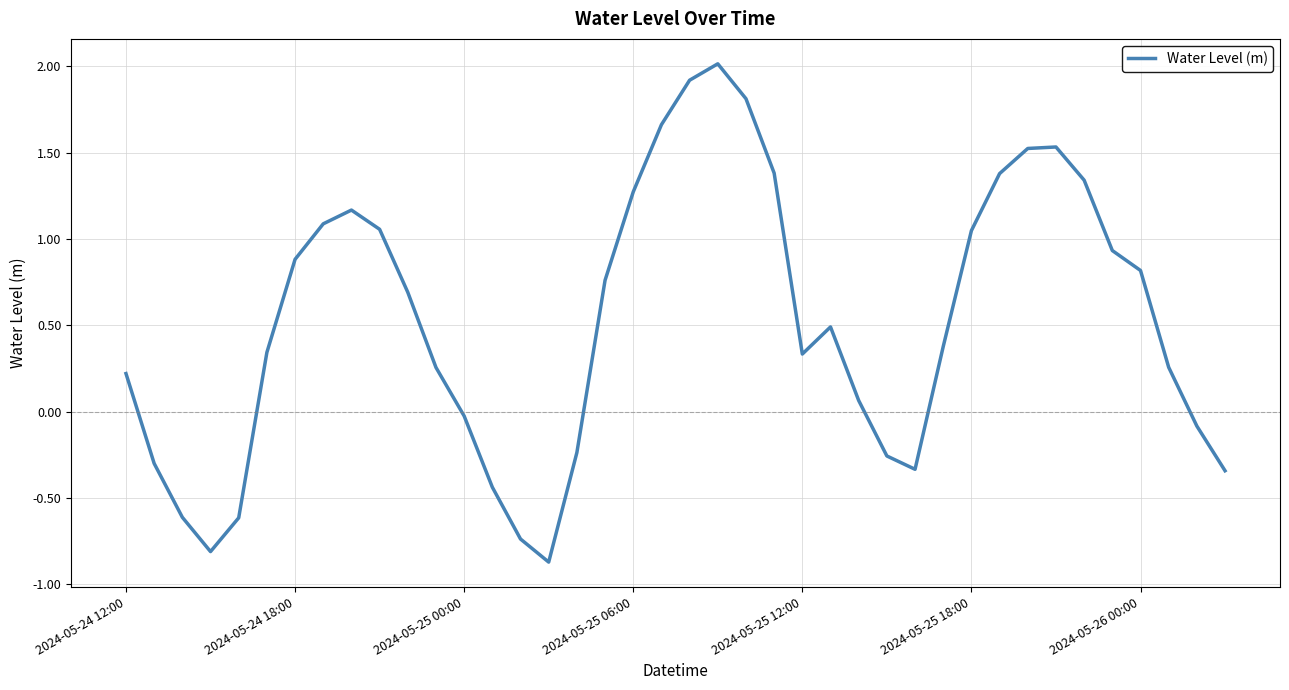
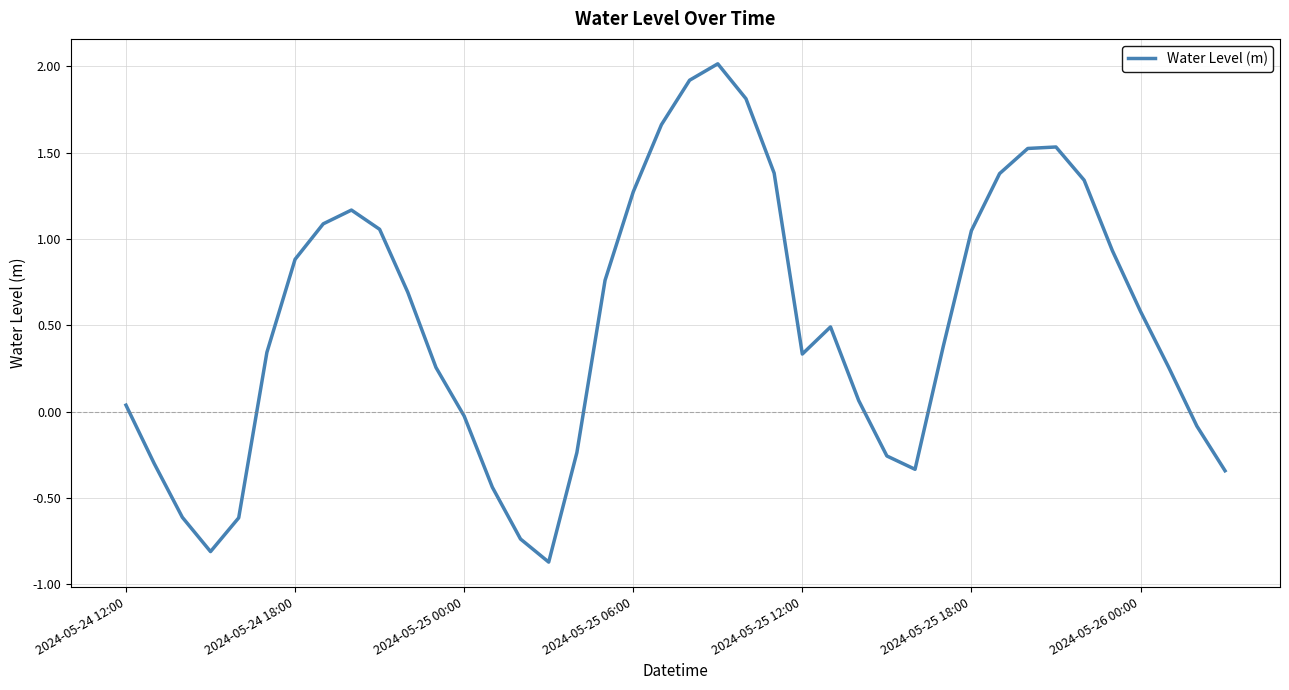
  {
-   "2024-05-24 12:00": 0.22,
+   "2024-05-24 12:00": 0.04,
    "2024-05-24 18:00": 0.88,
    "2024-05-25 00:00": -0.02,
    "2024-05-25 06:00": 1.27,
    "2024-05-25 12:00": 0.33,
    "2024-05-25 18:00": 1.05,
-   "2024-05-26 00:00": 0.82
+   "2024-05-26 00:00": 0.58
  }
